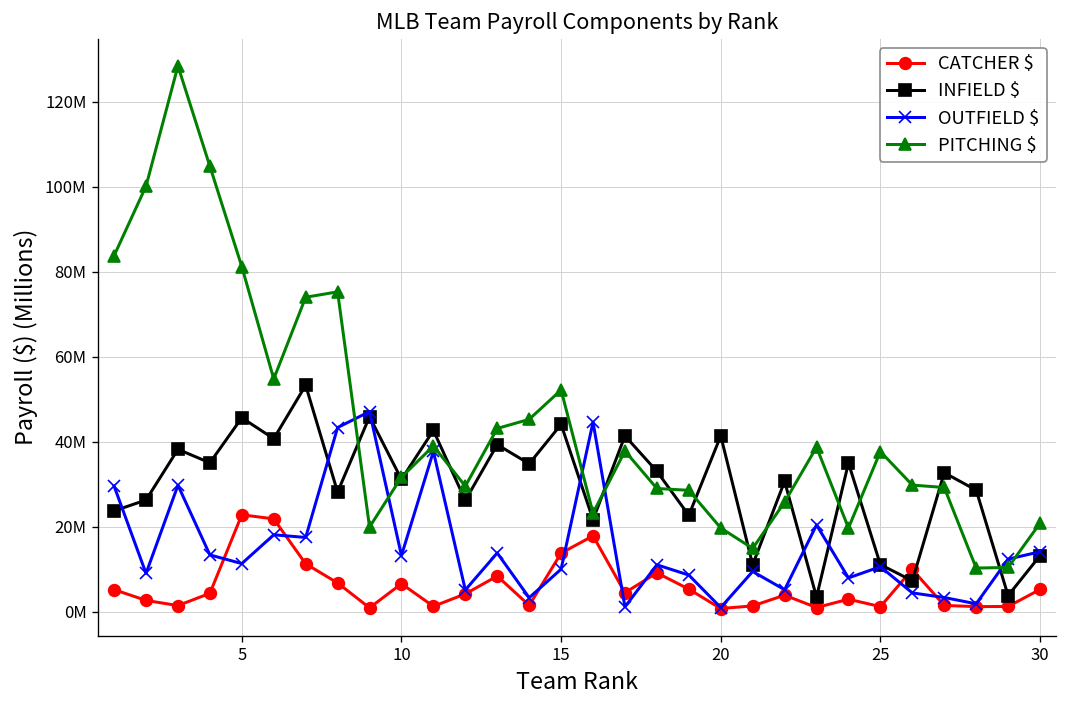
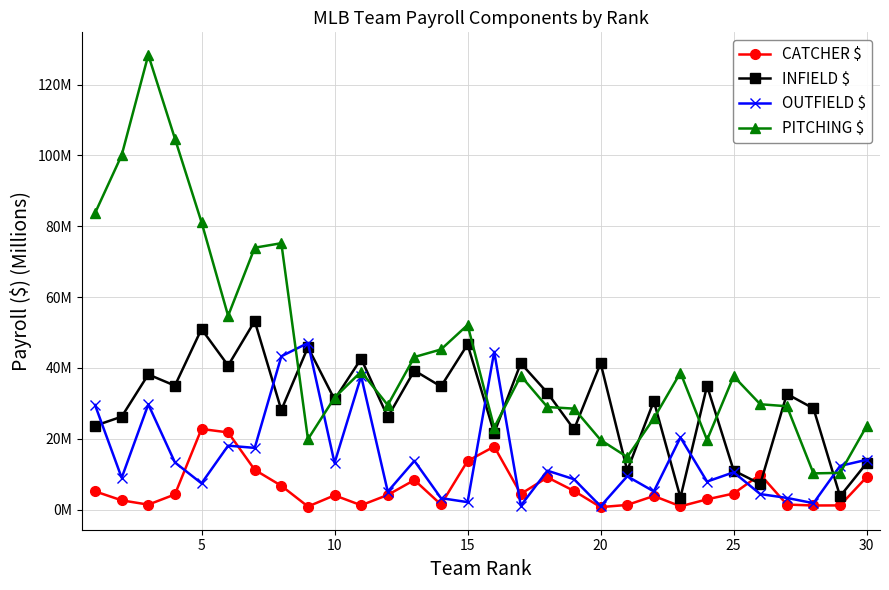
  {
    "CATCHER $": {
      "5": 23000000,
-     "10": 7000000,
+     "10": 4000000,
      "15": 14000000,
-     "25": 1000000,
-     "30": 5000000
+     "25": 5000000,
+     "30": 9000000
    },
    "INFIELD $": {
-     "5": 46000000,
-     "15": 44000000,
+     "5": 51000000,
+     "15": 47000000,
      "20": 41000000,
      "30": 13000000
    },
    "OUTFIELD $": {
-     "5": 11000000,
+     "5": 7000000,
      "10": 13000000,
-     "15": 10000000,
+     "15": 2000000,
      "30": 14000000
    },
    "PITCHING $": {
      "5": 81000000,
      "15": 52000000,
      "20": 20000000,
      "25": 38000000,
-     "30": 21000000
+     "30": 24000000
    }
  }
